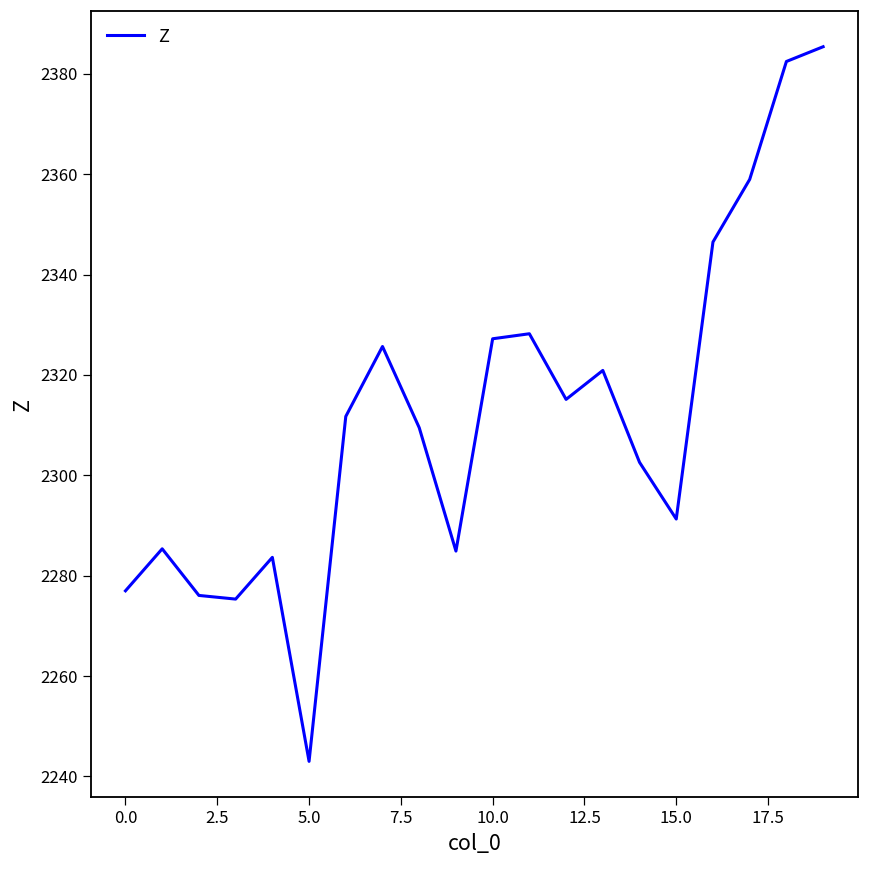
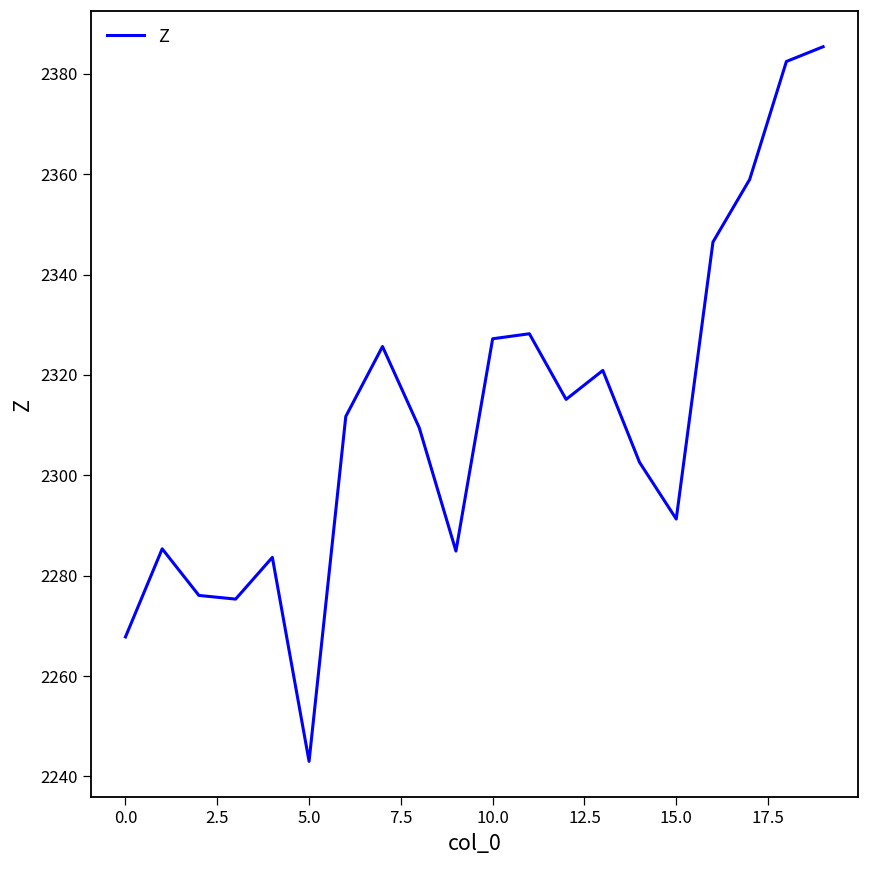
  {
-   "0.0": 2277,
+   "0.0": 2268,
    "5.0": 2243,
    "10.0": 2327,
    "15.0": 2291
  }
